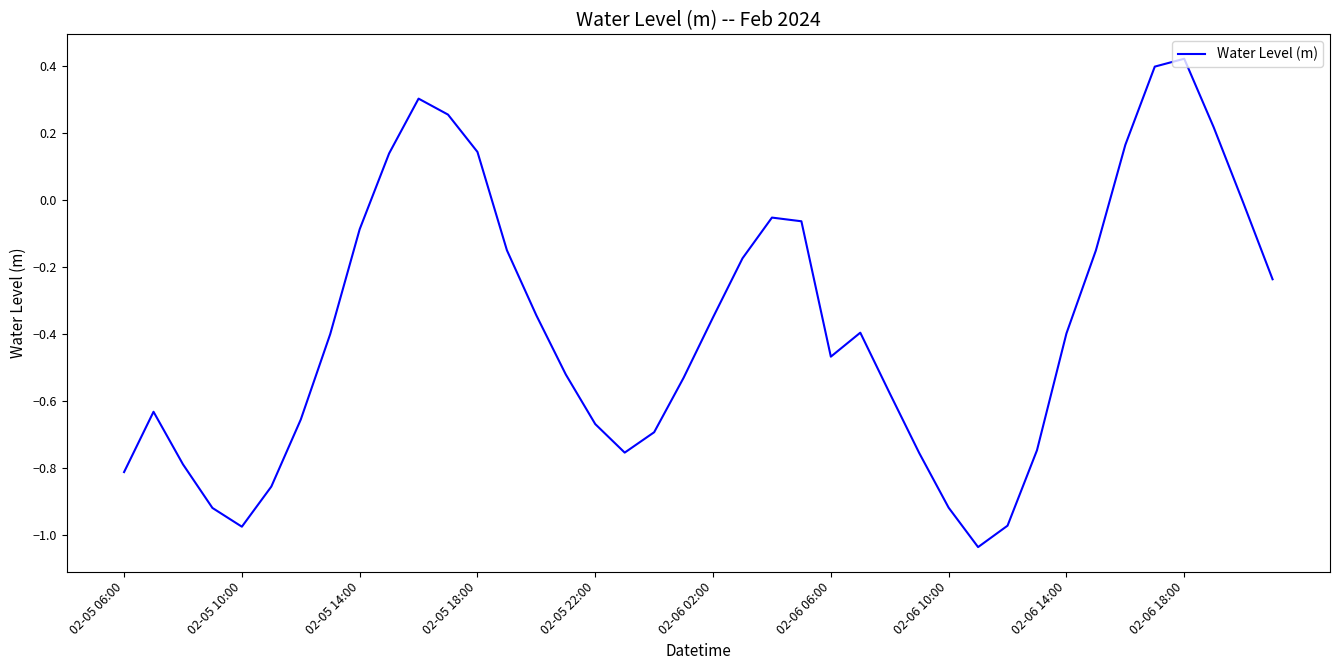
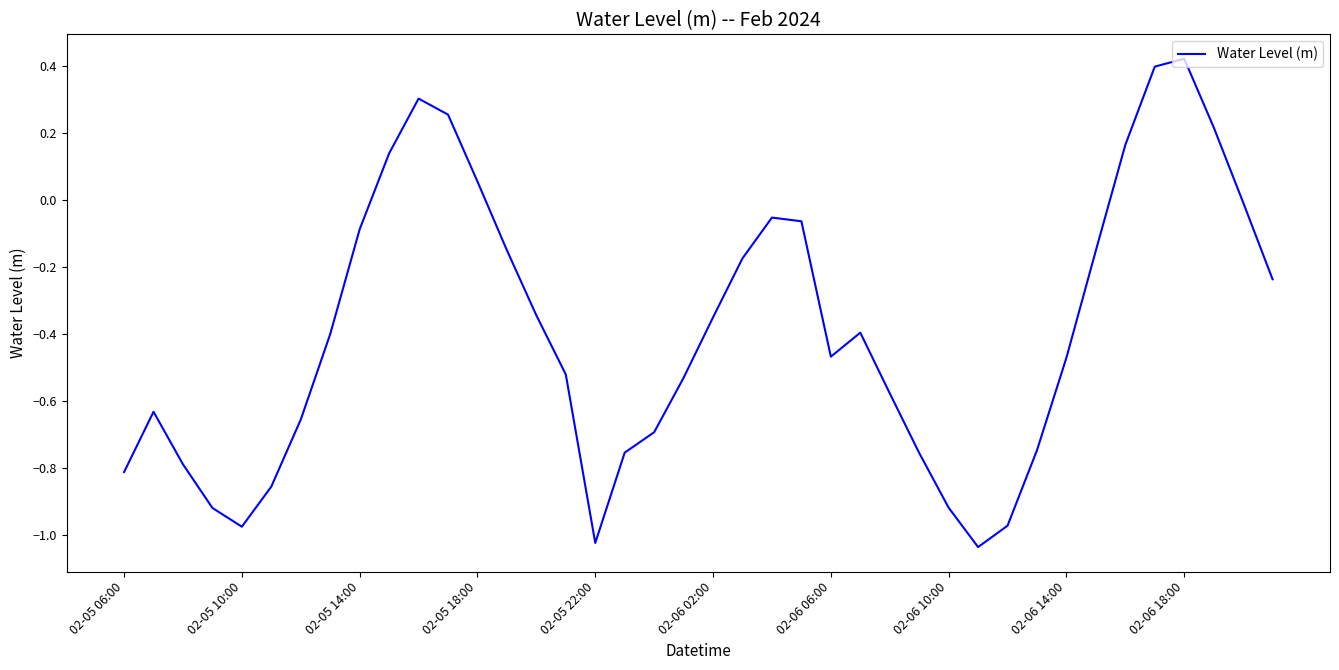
  {
    "02-05 06:00": -0.81,
    "02-05 10:00": -0.98,
    "02-05 14:00": -0.09,
-   "02-05 18:00": 0.14,
-   "02-05 22:00": -0.67,
+   "02-05 18:00": 0.06,
+   "02-05 22:00": -1.02,
    "02-06 02:00": -0.35,
    "02-06 06:00": -0.47,
    "02-06 10:00": -0.92,
-   "02-06 14:00": -0.40
+   "02-06 14:00": -0.47
  }
